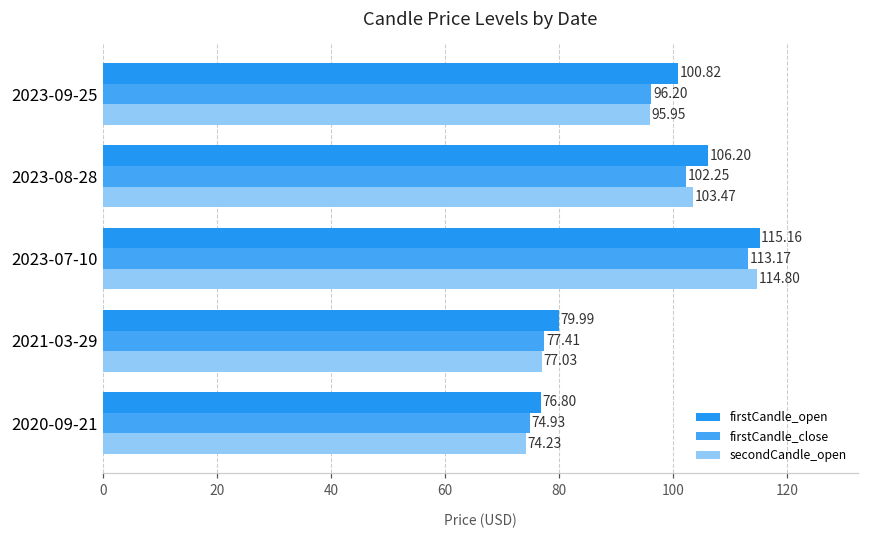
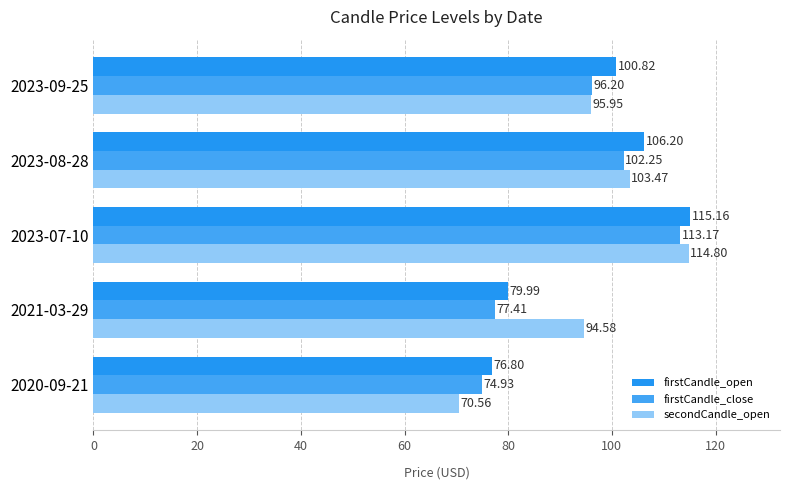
  {
    "secondCandle_open": {
      "2023-09-25": 95.95,
      "2023-08-28": 103.47,
      "2023-07-10": 114.80,
-     "2021-03-29": 77.03,
-     "2020-09-21": 74.23
+     "2021-03-29": 94.58,
+     "2020-09-21": 70.56
    }
  }
